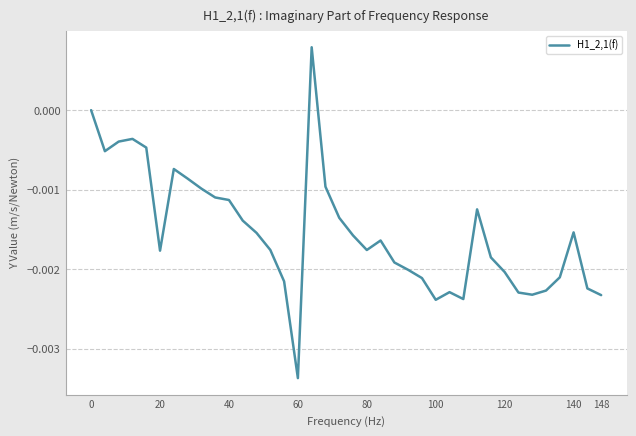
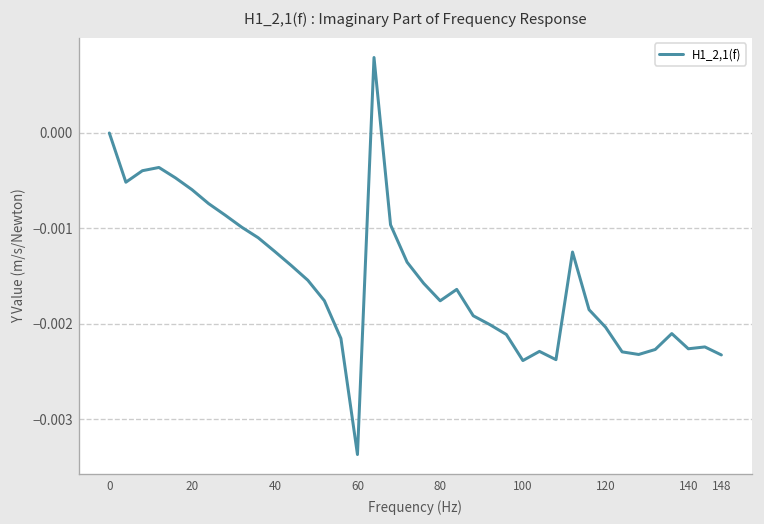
  {
    "0": 0.0000,
-   "20": -0.0018,
-   "40": -0.0011,
+   "20": -0.0006,
+   "40": -0.0012,
    "60": -0.0034,
    "80": -0.0018,
    "100": -0.0024,
    "120": -0.0020,
-   "140": -0.0015,
+   "140": -0.0023,
    "148": -0.0023
  }
